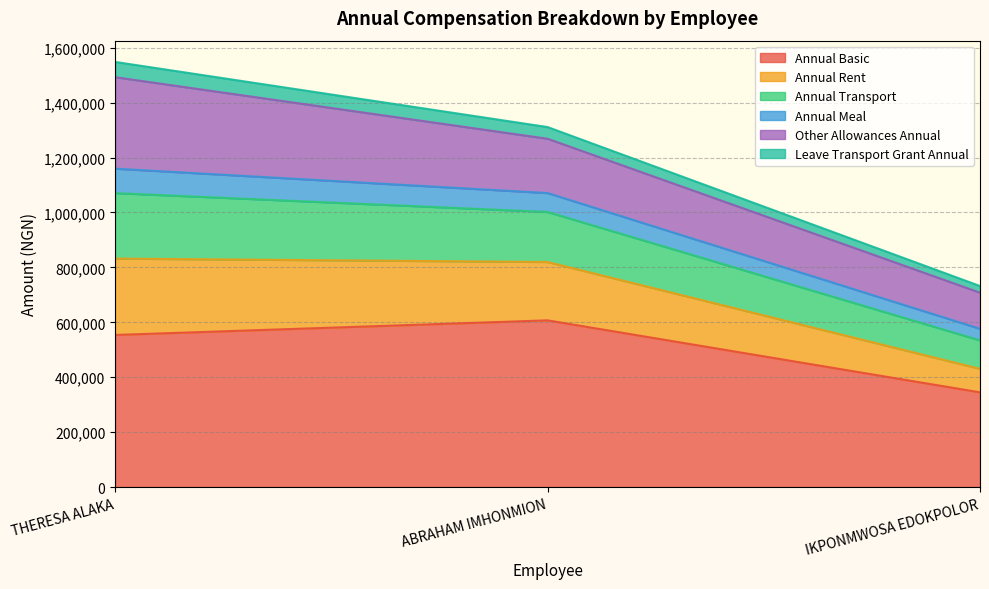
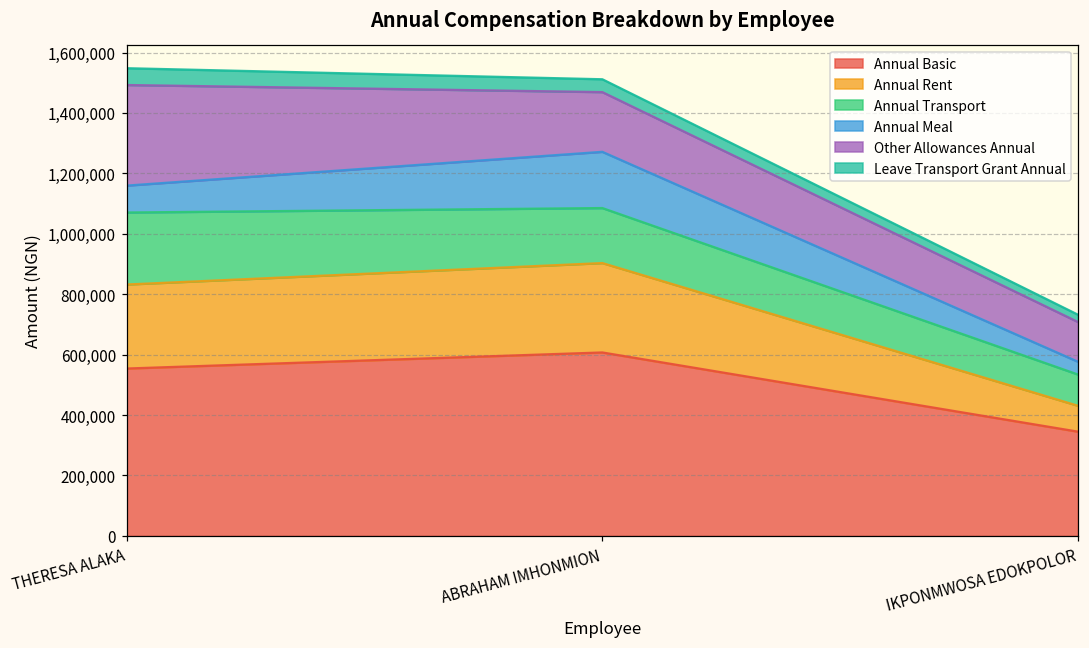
  {
    "Annual Basic": {
      "THERESA ALAKA": "550,000",
      "ABRAHAM IMHONMION": "610,000",
      "IKPONMWOSA EDOKPOLOR": "350,000"
    },
    "Annual Rent": {
      "THERESA ALAKA": "280,000",
-     "ABRAHAM IMHONMION": "210,000",
+     "ABRAHAM IMHONMION": "300,000",
      "IKPONMWOSA EDOKPOLOR": "90,000"
    },
    "Annual Meal": {
      "THERESA ALAKA": "90,000",
-     "ABRAHAM IMHONMION": "70,000",
+     "ABRAHAM IMHONMION": "190,000",
      "IKPONMWOSA EDOKPOLOR": "40,000"
    },
    "Other Allowances Annual": {
      "THERESA ALAKA": "330,000",
      "ABRAHAM IMHONMION": "200,000",
      "IKPONMWOSA EDOKPOLOR": "130,000"
    }
  }
